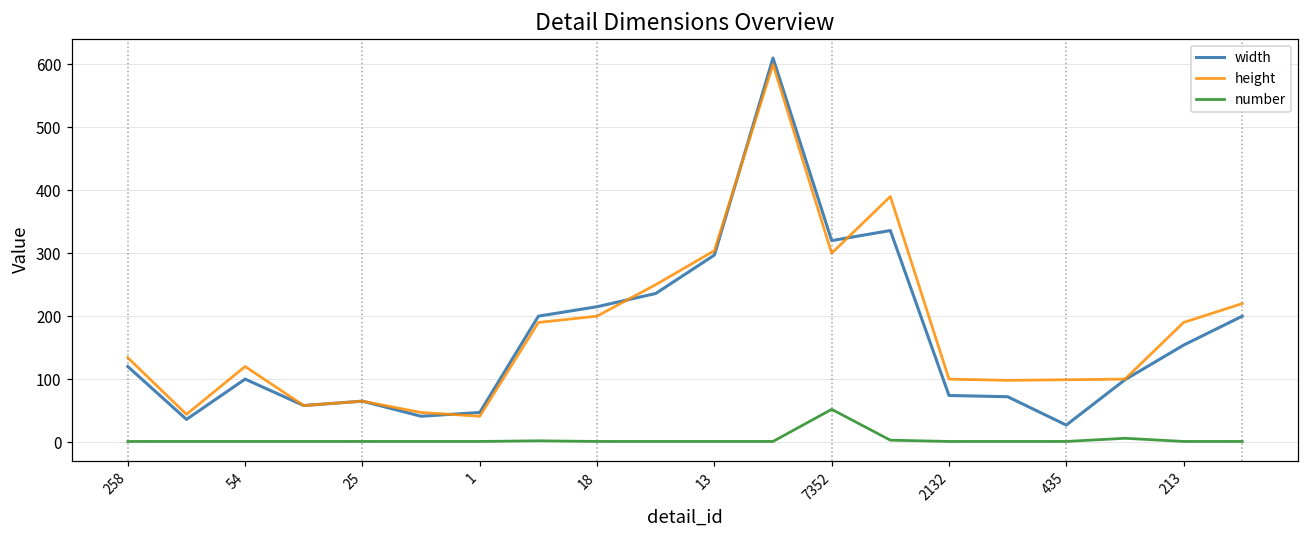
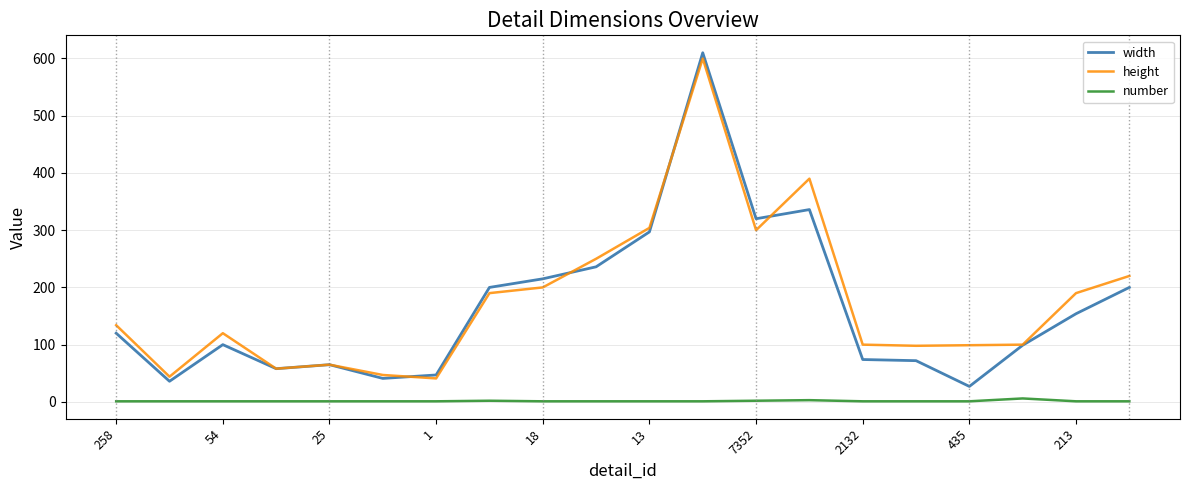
  {
    "width": {
      "258": 120,
      "54": 100,
      "18": 220,
      "7352": 320,
      "2132": 70,
      "435": 30,
      "213": 150
    },
    "height": {
      "258": 130,
      "54": 120,
      "18": 200,
      "7352": 300,
      "2132": 100,
      "435": 100,
      "213": 190
    },
    "number": {
      "258": 0,
      "54": 0,
      "25": 0,
      "18": 0,
-     "7352": 50,
+     "7352": 0,
      "2132": 0,
      "435": 0,
      "213": 0
    }
  }
